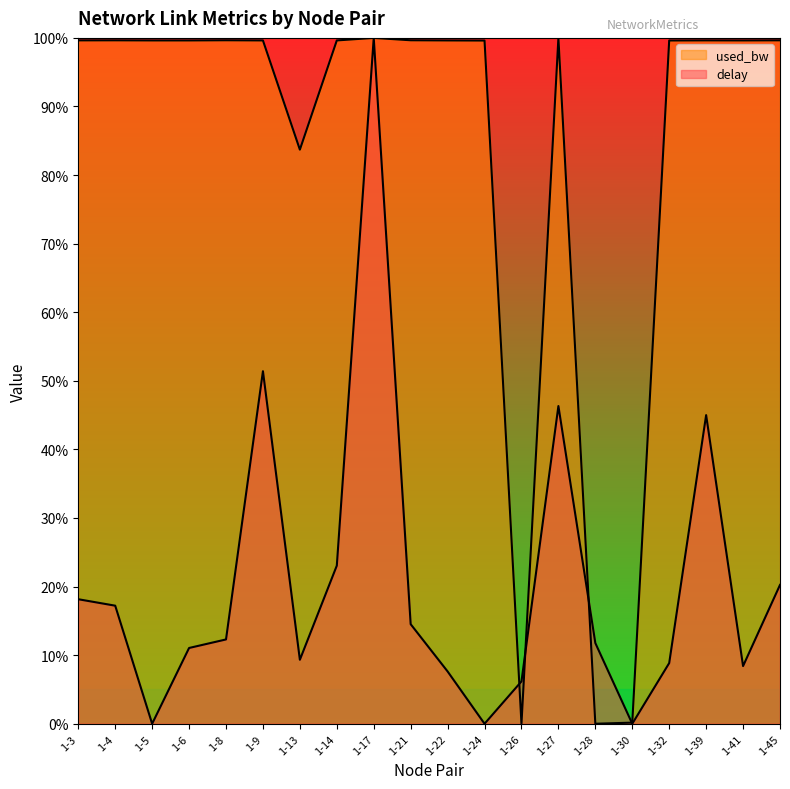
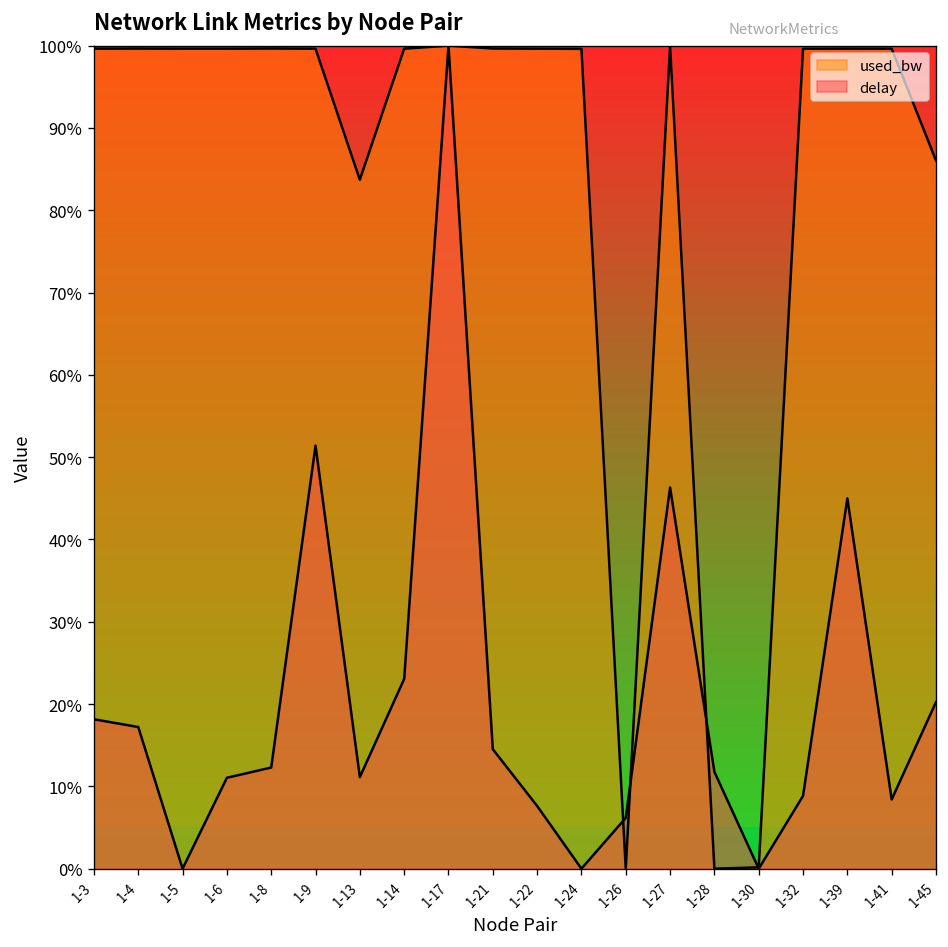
  {
    "used_bw": {
      "1-3": "100%",
      "1-4": "100%",
      "1-5": "100%",
      "1-6": "100%",
      "1-8": "100%",
      "1-9": "100%",
      "1-13": "84%",
      "1-14": "100%",
      "1-21": "100%",
      "1-22": "100%",
      "1-24": "100%",
      "1-27": "100%",
      "1-32": "100%",
      "1-39": "100%",
      "1-41": "100%",
-     "1-45": "100%"
+     "1-45": "86%"
    },
    "delay": {
      "1-3": "18%",
      "1-4": "17%",
      "1-6": "11%",
      "1-8": "12%",
      "1-9": "51%",
-     "1-13": "9%",
+     "1-13": "11%",
      "1-14": "23%",
      "1-21": "15%",
      "1-22": "8%",
      "1-26": "6%",
      "1-27": "46%",
      "1-28": "12%",
      "1-32": "9%",
      "1-39": "45%",
      "1-41": "8%",
      "1-45": "20%"
    }
  }
